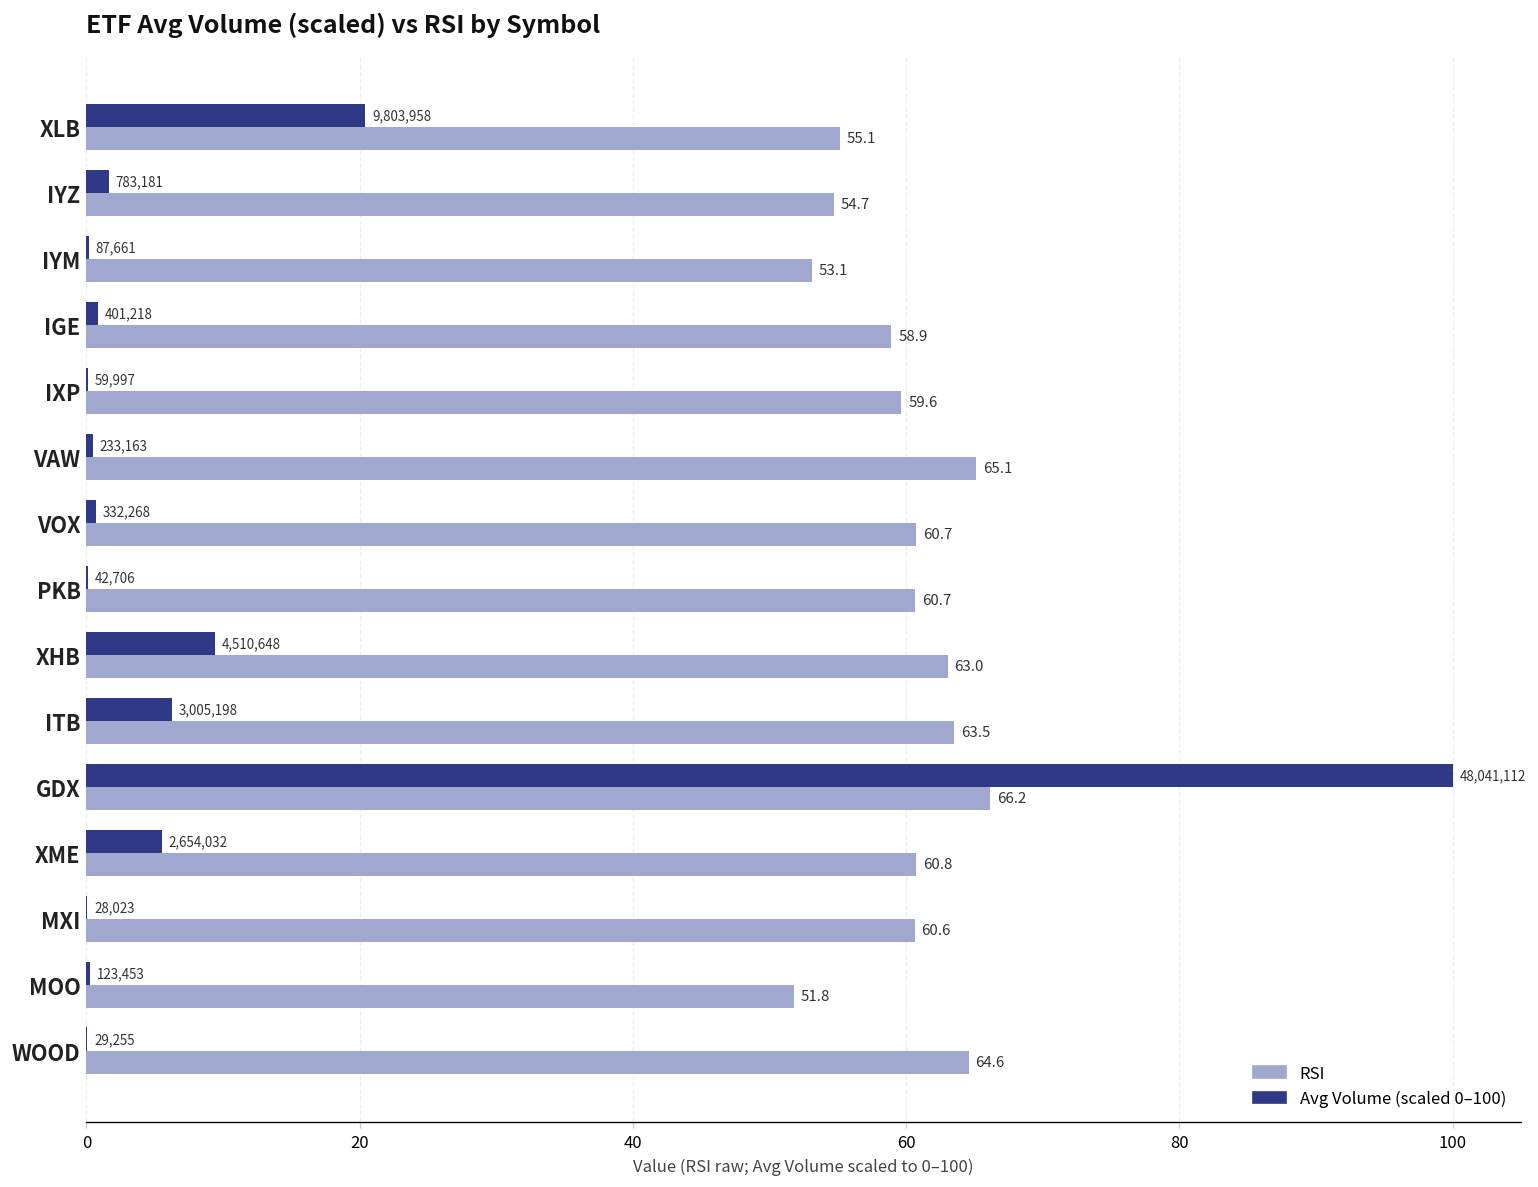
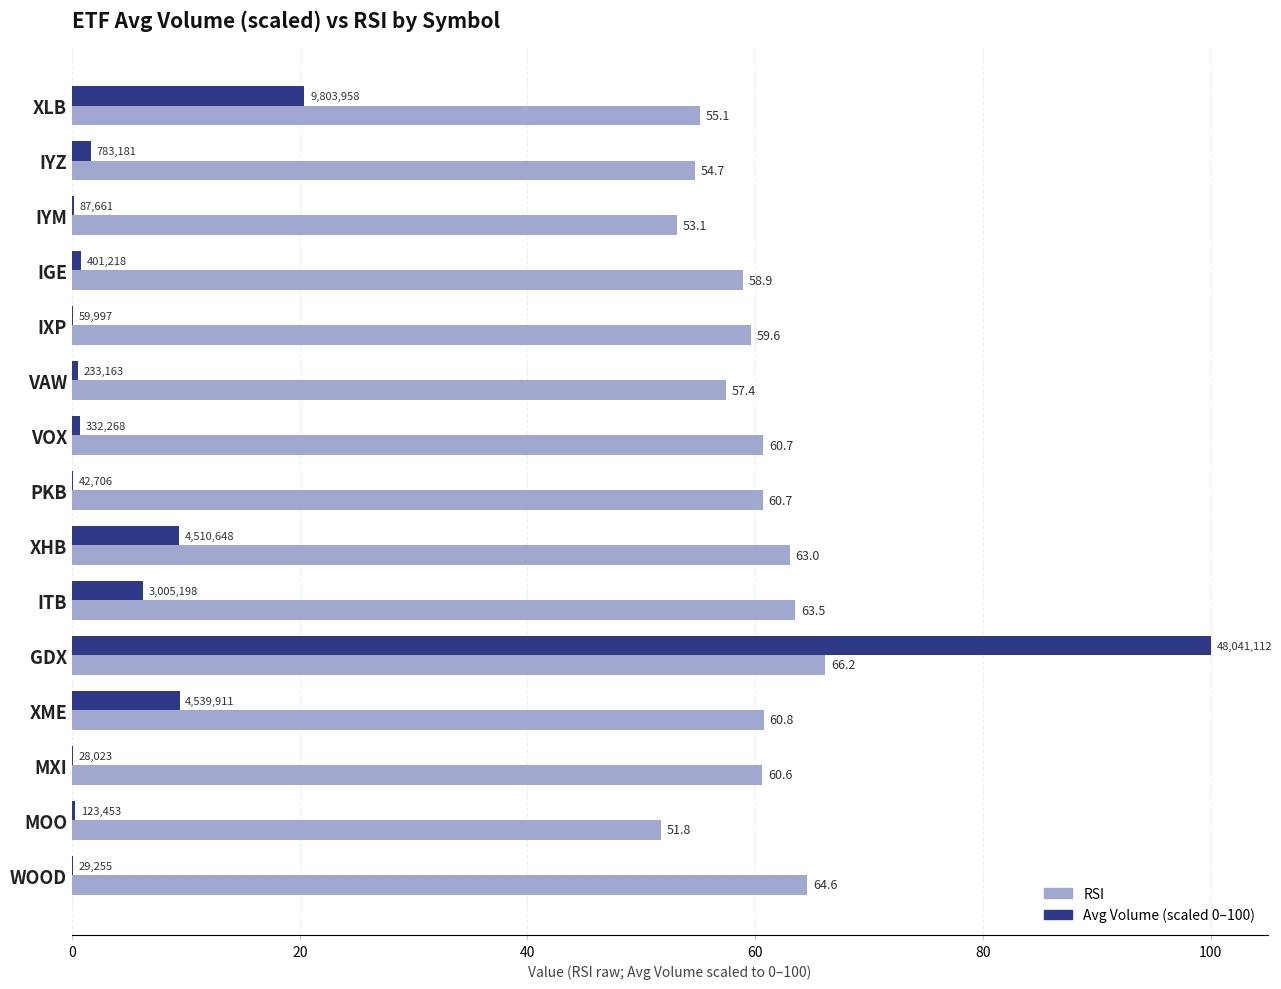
  {
    "RSI": {
      "XLB": "55.1",
      "IYZ": "54.7",
      "IYM": "53.1",
      "IGE": "58.9",
      "IXP": "59.6",
-     "VAW": "65.1",
+     "VAW": "57.4",
      "VOX": "60.7",
      "PKB": "60.7",
      "XHB": "63.0",
      "ITB": "63.5",
      "GDX": "66.2",
      "XME": "60.8",
      "MXI": "60.6",
      "MOO": "51.8",
      "WOOD": "64.6"
    },
    "Avg Volume (scaled 0–100)": {
-     "XME": "2,654,032"
+     "XME": "4,539,911"
    }
  }
